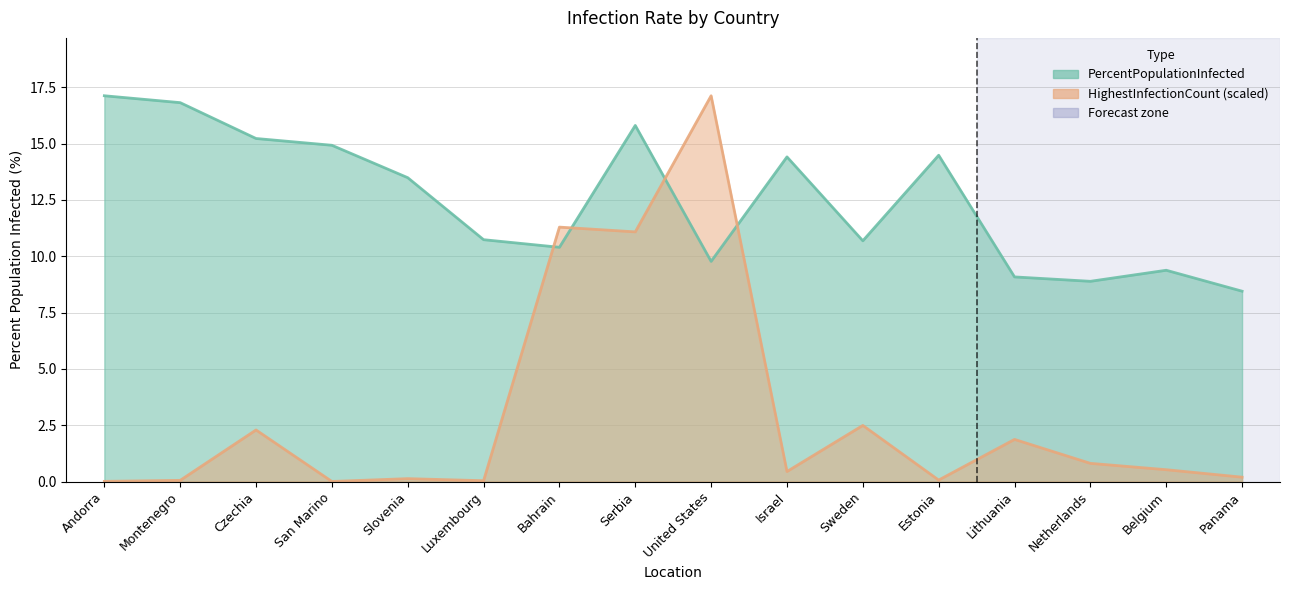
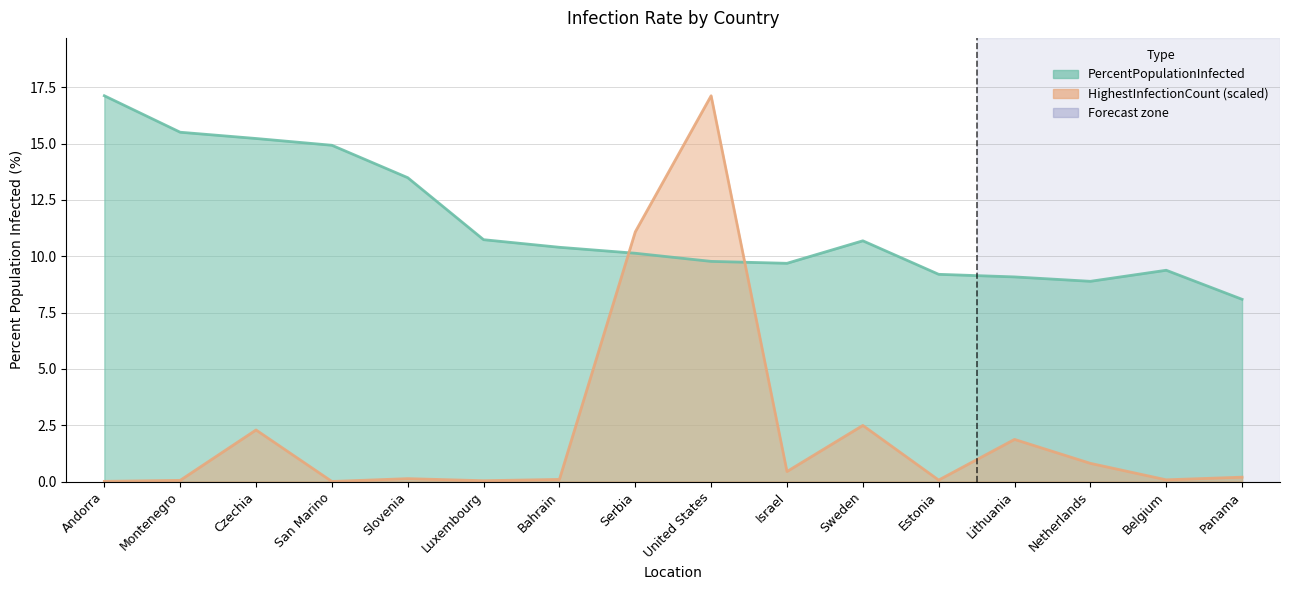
  {
    "PercentPopulationInfected": {
      "Andorra": 17.1,
-     "Montenegro": 16.8,
+     "Montenegro": 15.5,
      "Czechia": 15.2,
      "San Marino": 14.9,
      "Slovenia": 13.5,
      "Luxembourg": 10.7,
      "Bahrain": 10.4,
-     "Serbia": 15.8,
+     "Serbia": 10.1,
      "United States": 9.8,
-     "Israel": 14.4,
+     "Israel": 9.7,
      "Sweden": 10.7,
-     "Estonia": 14.5,
+     "Estonia": 9.2,
      "Lithuania": 9.1,
      "Netherlands": 8.9,
      "Belgium": 9.4,
-     "Panama": 8.4
+     "Panama": 8.1
    },
    "HighestInfectionCount (scaled)": {
      "Andorra": 0.0,
      "Montenegro": 0.1,
      "Czechia": 2.3,
      "San Marino": 0.0,
      "Slovenia": 0.1,
      "Luxembourg": 0.0,
-     "Bahrain": 11.3,
+     "Bahrain": 0.1,
      "Serbia": 11.1,
      "United States": 17.1,
      "Israel": 0.4,
      "Sweden": 2.5,
      "Estonia": 0.1,
      "Lithuania": 1.9,
      "Netherlands": 0.8,
-     "Belgium": 0.5,
+     "Belgium": 0.1,
      "Panama": 0.2
    }
  }
